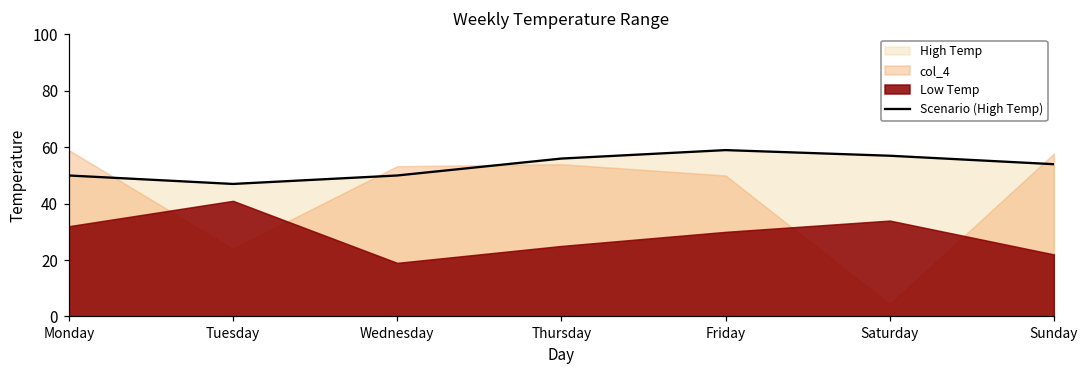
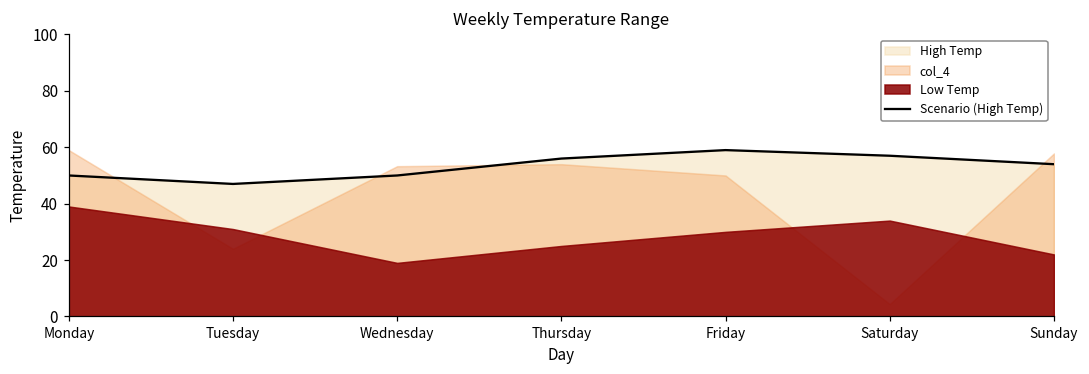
  {
    "Low Temp": {
-     "Monday": 32,
-     "Tuesday": 41,
+     "Monday": 39,
+     "Tuesday": 31,
      "Wednesday": 19,
      "Thursday": 25,
      "Friday": 30,
      "Saturday": 34,
      "Sunday": 22
    }
  }
